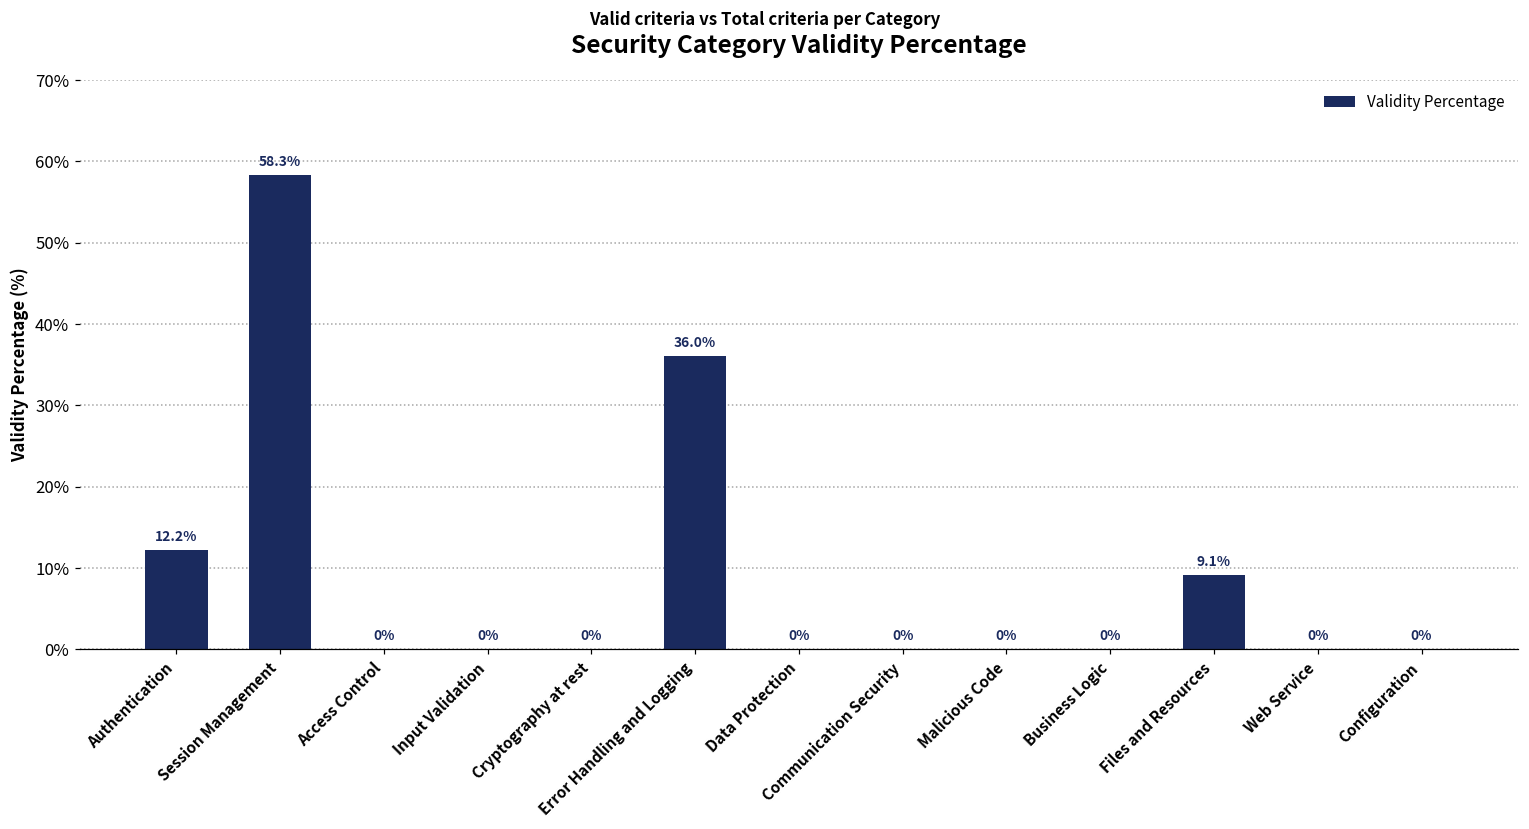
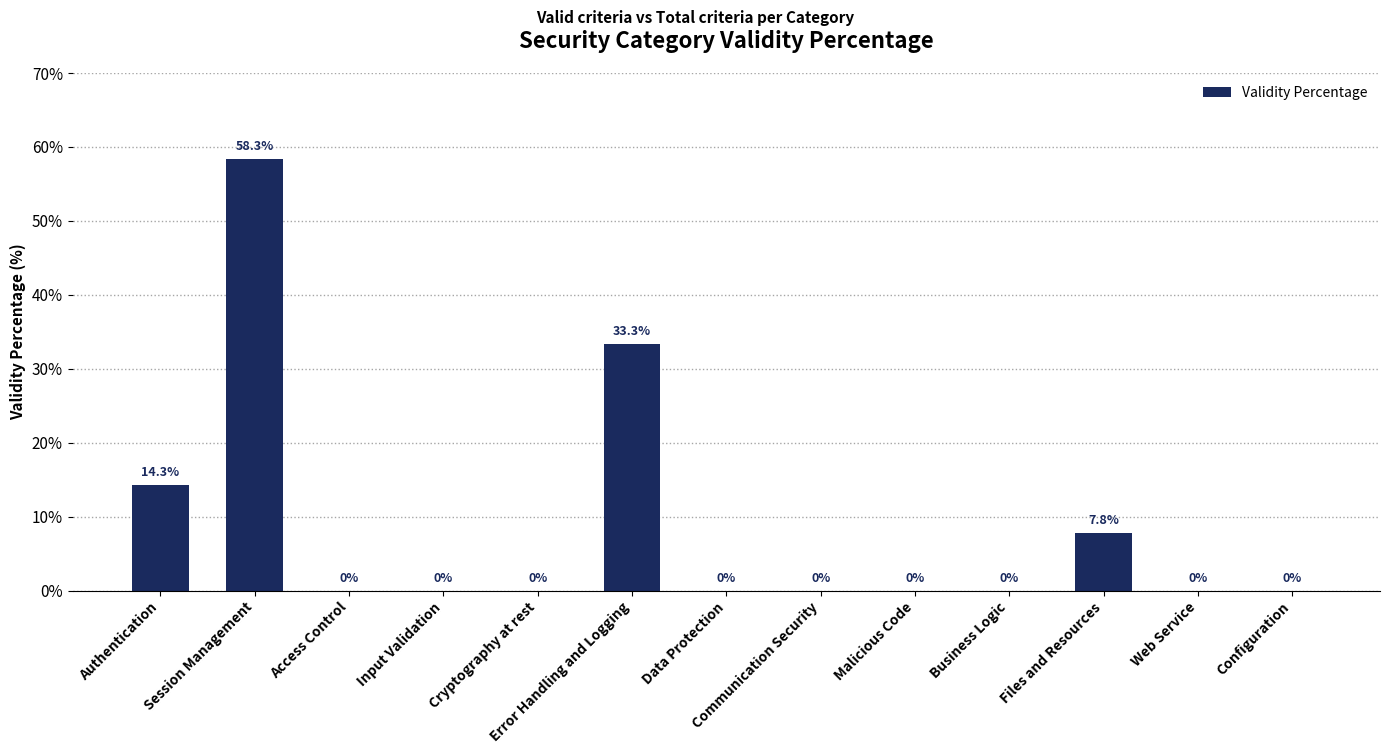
  {
-   "Authentication": "12.2%",
+   "Authentication": "14.3%",
    "Session Management": "58.3%",
    "Access Control": "0%",
    "Input Validation": "0%",
    "Cryptography at rest": "0%",
-   "Error Handling and Logging": "36.0%",
+   "Error Handling and Logging": "33.3%",
    "Data Protection": "0%",
    "Communication Security": "0%",
    "Malicious Code": "0%",
    "Business Logic": "0%",
-   "Files and Resources": "9.1%",
+   "Files and Resources": "7.8%",
    "Web Service": "0%",
    "Configuration": "0%"
  }
